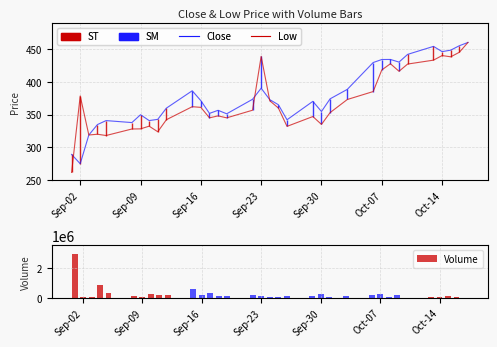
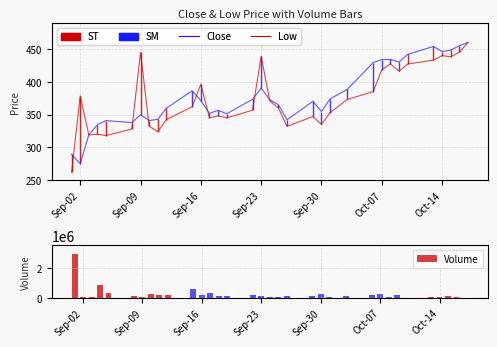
  {
    "Close & Low Price with Volume Bars": {
      "Close": {
        "Sep-02": 280,
        "Sep-09": 350,
        "Sep-16": 370,
        "Sep-23": 390,
        "Sep-30": 350,
        "Oct-07": 430,
        "Oct-14": 450
      },
      "Low": {
        "Sep-02": 380,
-       "Sep-09": 330,
-       "Sep-16": 360,
+       "Sep-09": 440,
+       "Sep-16": 400,
        "Sep-23": 440,
        "Sep-30": 340,
        "Oct-07": 420,
        "Oct-14": 440
      }
    }
  }
